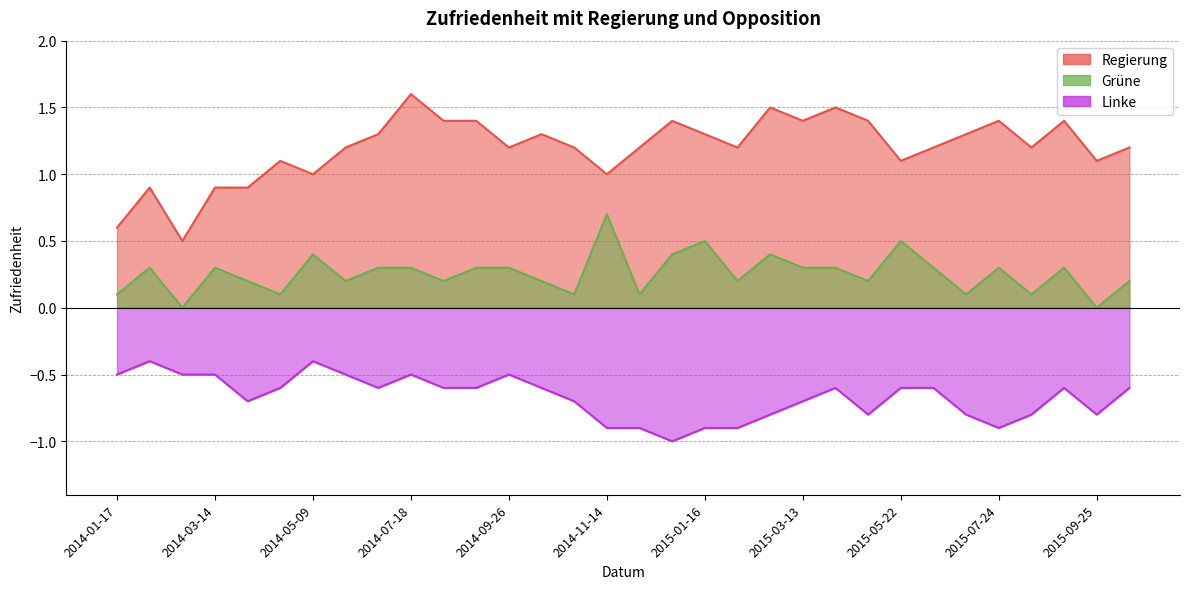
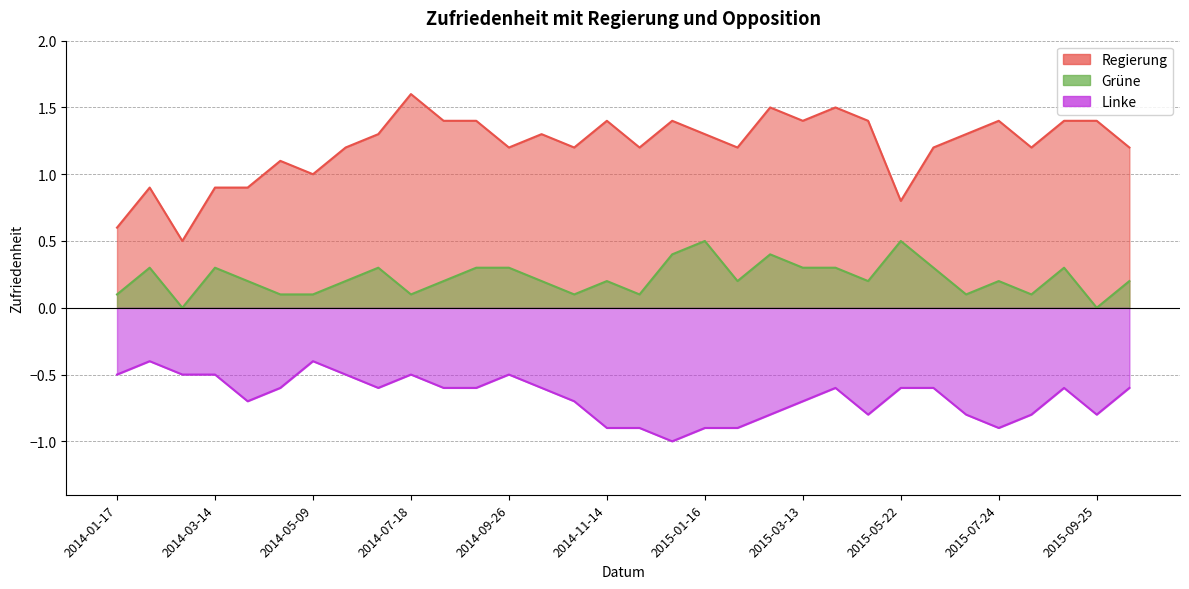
  {
    "Regierung": {
      "2014-01-17": 0.6,
      "2014-03-14": 0.9,
      "2014-05-09": 1.0,
      "2014-07-18": 1.6,
      "2014-09-26": 1.2,
-     "2014-11-14": 1.0,
+     "2014-11-14": 1.4,
      "2015-01-16": 1.3,
      "2015-03-13": 1.4,
-     "2015-05-22": 1.1,
+     "2015-05-22": 0.8,
      "2015-07-24": 1.4,
-     "2015-09-25": 1.1
+     "2015-09-25": 1.4
    },
    "Grüne": {
      "2014-01-17": 0.1,
      "2014-03-14": 0.3,
-     "2014-05-09": 0.4,
-     "2014-07-18": 0.3,
+     "2014-05-09": 0.1,
+     "2014-07-18": 0.1,
      "2014-09-26": 0.3,
-     "2014-11-14": 0.7,
+     "2014-11-14": 0.2,
      "2015-01-16": 0.5,
      "2015-03-13": 0.3,
      "2015-05-22": 0.5,
-     "2015-07-24": 0.3
+     "2015-07-24": 0.2
    }
  }
